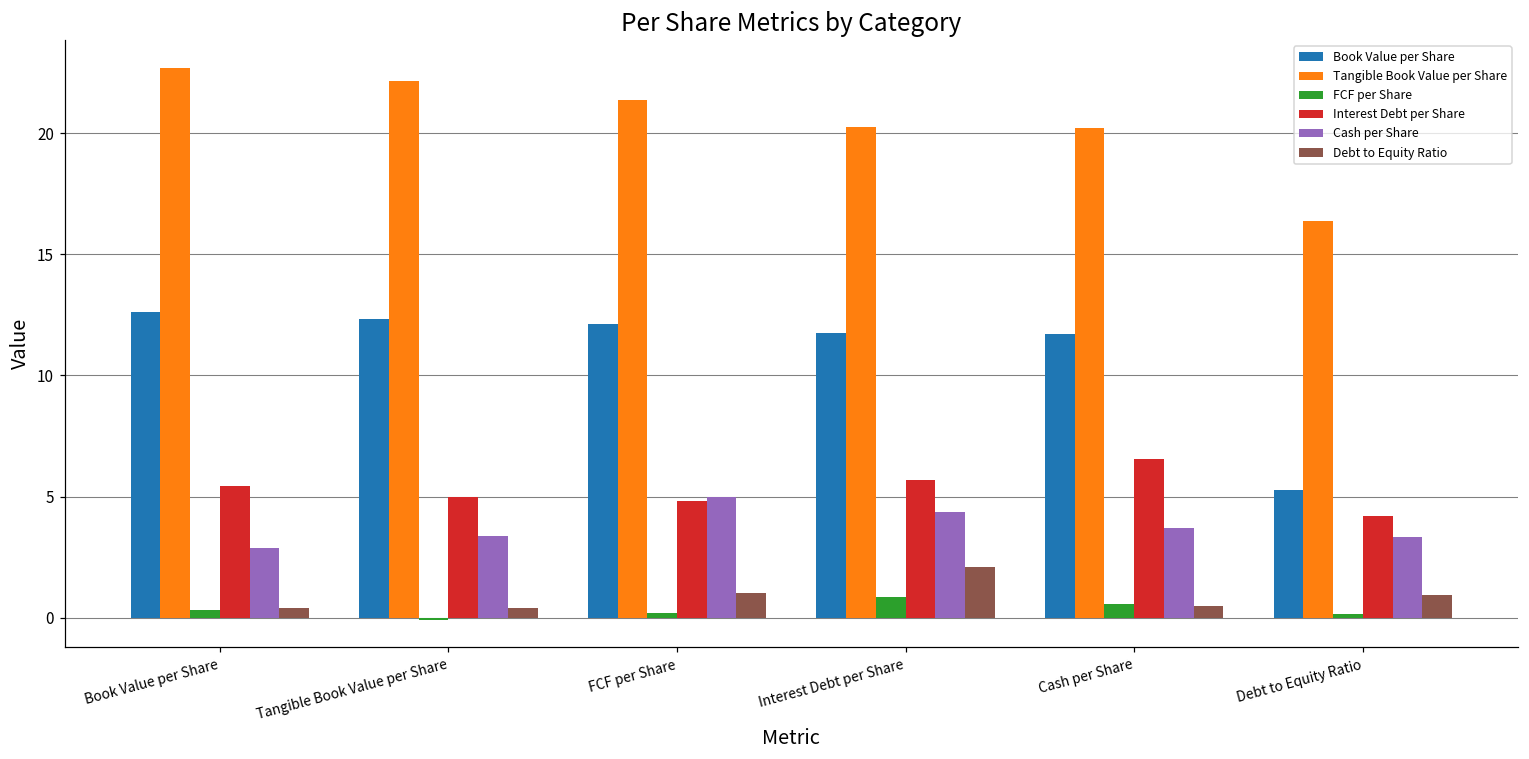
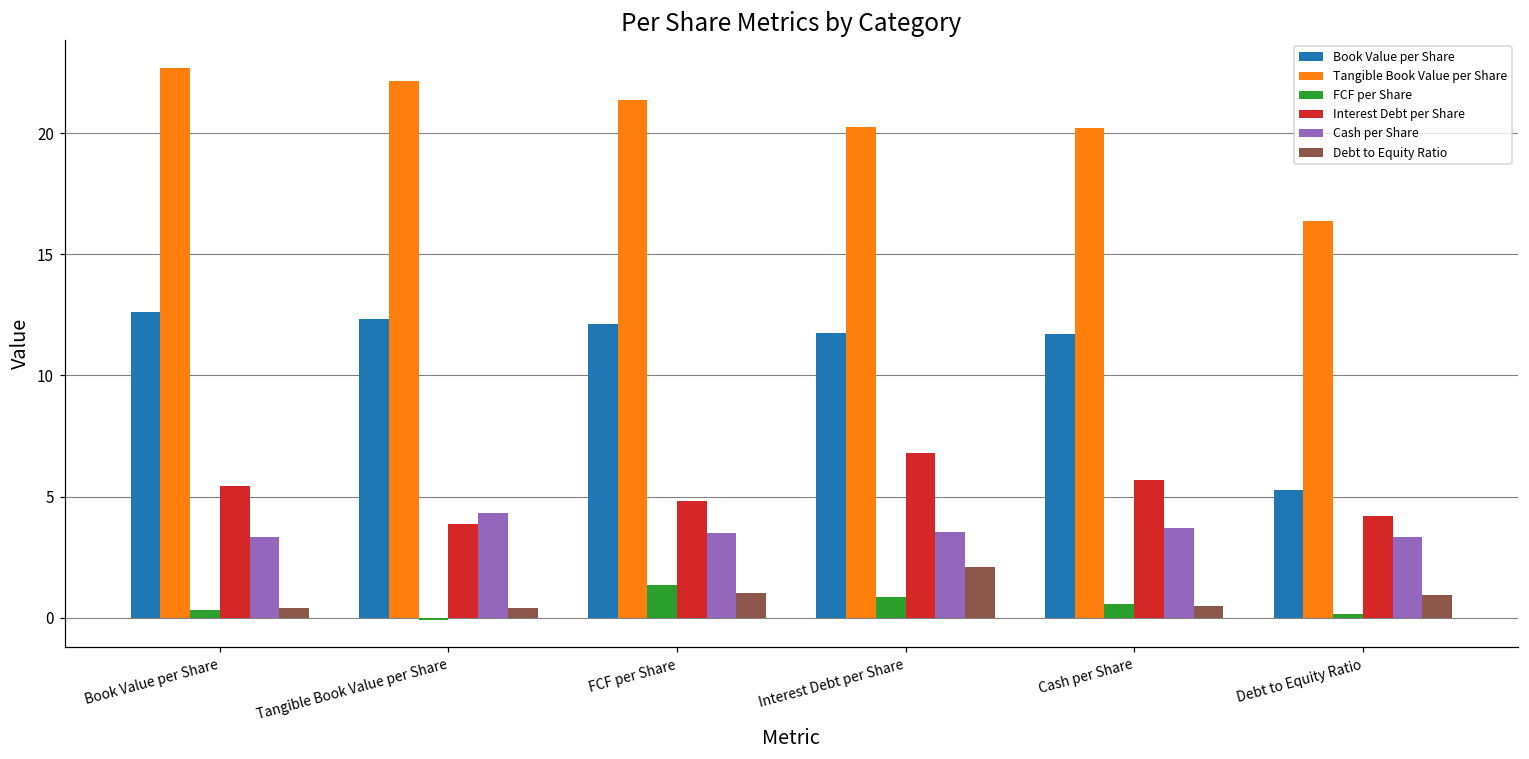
  {
    "Book Value per Share": {
      "Book Value per Share": 12.6,
      "Tangible Book Value per Share": 12.3,
      "FCF per Share": 12.1,
      "Interest Debt per Share": 11.8,
      "Cash per Share": 11.7,
      "Debt to Equity Ratio": 5.3
    },
    "Tangible Book Value per Share": {
      "Book Value per Share": 22.7,
      "Tangible Book Value per Share": 22.2,
      "FCF per Share": 21.4,
      "Interest Debt per Share": 20.3,
      "Cash per Share": 20.2,
      "Debt to Equity Ratio": 16.4
    },
    "FCF per Share": {
      "Book Value per Share": 0.3,
-     "FCF per Share": 0.2,
+     "FCF per Share": 1.3,
      "Interest Debt per Share": 0.8,
      "Cash per Share": 0.6,
      "Debt to Equity Ratio": 0.2
    },
    "Interest Debt per Share": {
      "Book Value per Share": 5.4,
-     "Tangible Book Value per Share": 5.0,
+     "Tangible Book Value per Share": 3.9,
      "FCF per Share": 4.8,
-     "Interest Debt per Share": 5.7,
-     "Cash per Share": 6.5,
+     "Interest Debt per Share": 6.8,
+     "Cash per Share": 5.7,
      "Debt to Equity Ratio": 4.2
    },
    "Cash per Share": {
-     "Book Value per Share": 2.9,
-     "Tangible Book Value per Share": 3.4,
-     "FCF per Share": 5.0,
-     "Interest Debt per Share": 4.4,
+     "Book Value per Share": 3.3,
+     "Tangible Book Value per Share": 4.3,
+     "FCF per Share": 3.5,
+     "Interest Debt per Share": 3.5,
      "Cash per Share": 3.7,
      "Debt to Equity Ratio": 3.3
    },
    "Debt to Equity Ratio": {
      "Book Value per Share": 0.4,
      "Tangible Book Value per Share": 0.4,
      "FCF per Share": 1.0,
      "Interest Debt per Share": 2.1,
      "Cash per Share": 0.5,
      "Debt to Equity Ratio": 0.9
    }
  }
